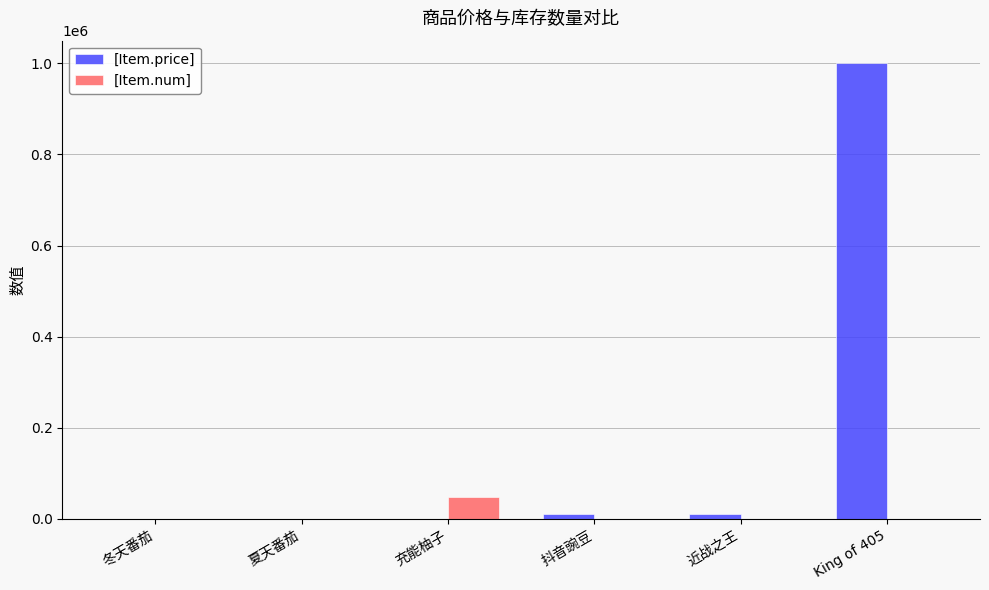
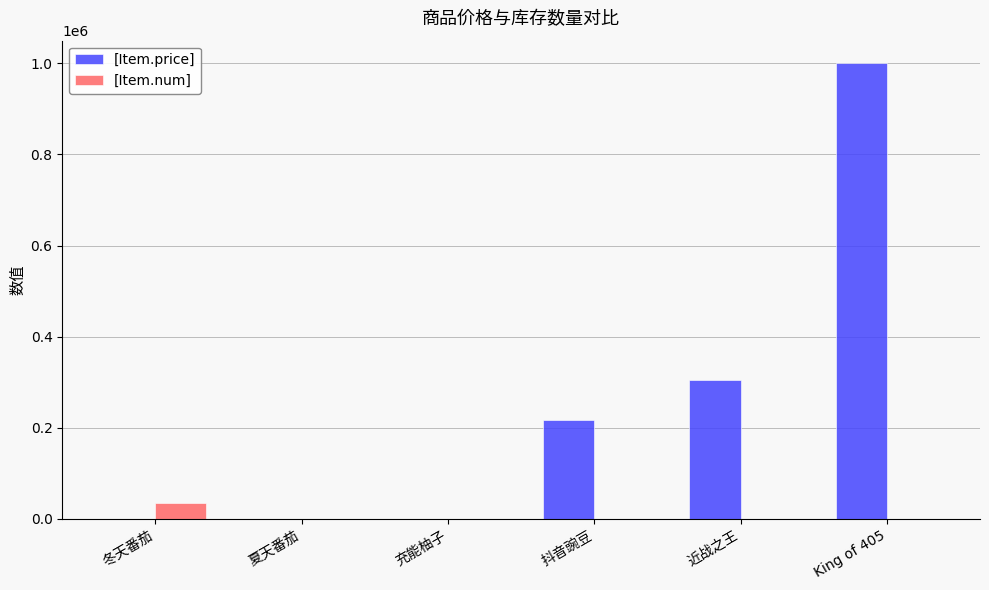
  {
    "[Item.price]": {
-     "抖音豌豆": 10000,
-     "近战之王": 10000,
+     "抖音豌豆": 220000,
+     "近战之王": 310000,
      "King of 405": 1000000
    },
    "[Item.num]": {
-     "冬天番茄": 0,
-     "充能柚子": 50000,
+     "冬天番茄": 30000,
+     "充能柚子": 0,
      "近战之王": 0,
      "King of 405": 0
    }
  }
